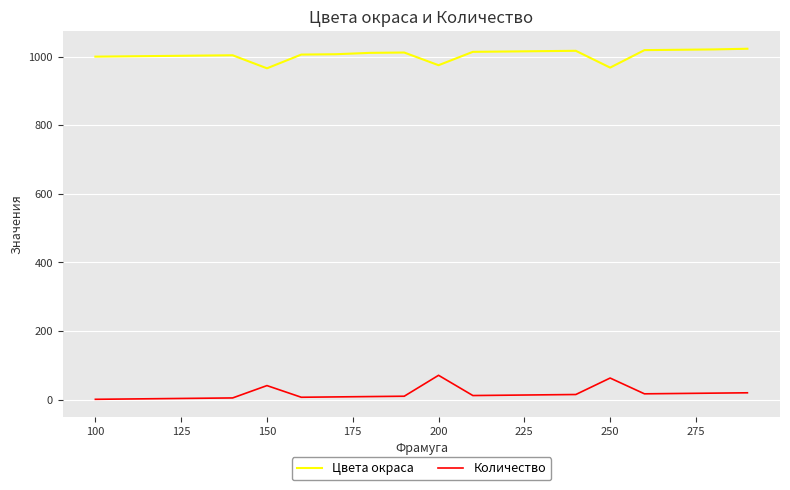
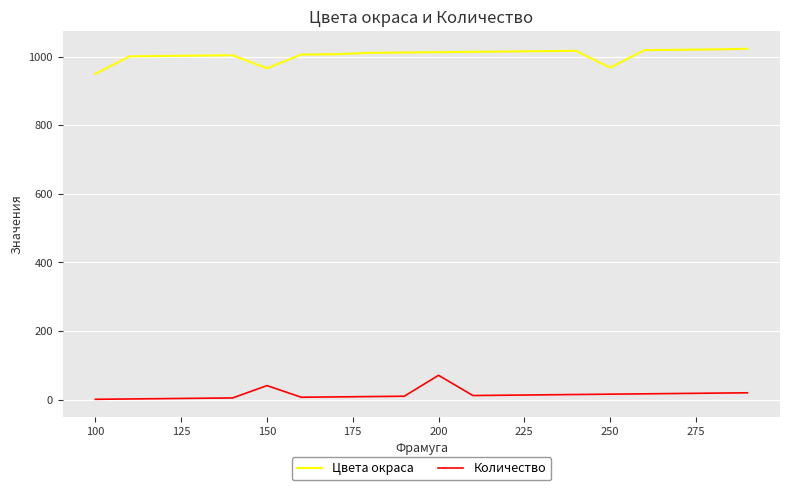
  {
    "Цвета окраса": {
-     "100": 1000,
+     "100": 950,
      "150": 970,
-     "200": 980,
+     "200": 1010,
      "250": 970
    },
    "Количество": {
      "100": 0,
      "150": 40,
      "200": 70,
-     "250": 60
+     "250": 20
    }
  }
